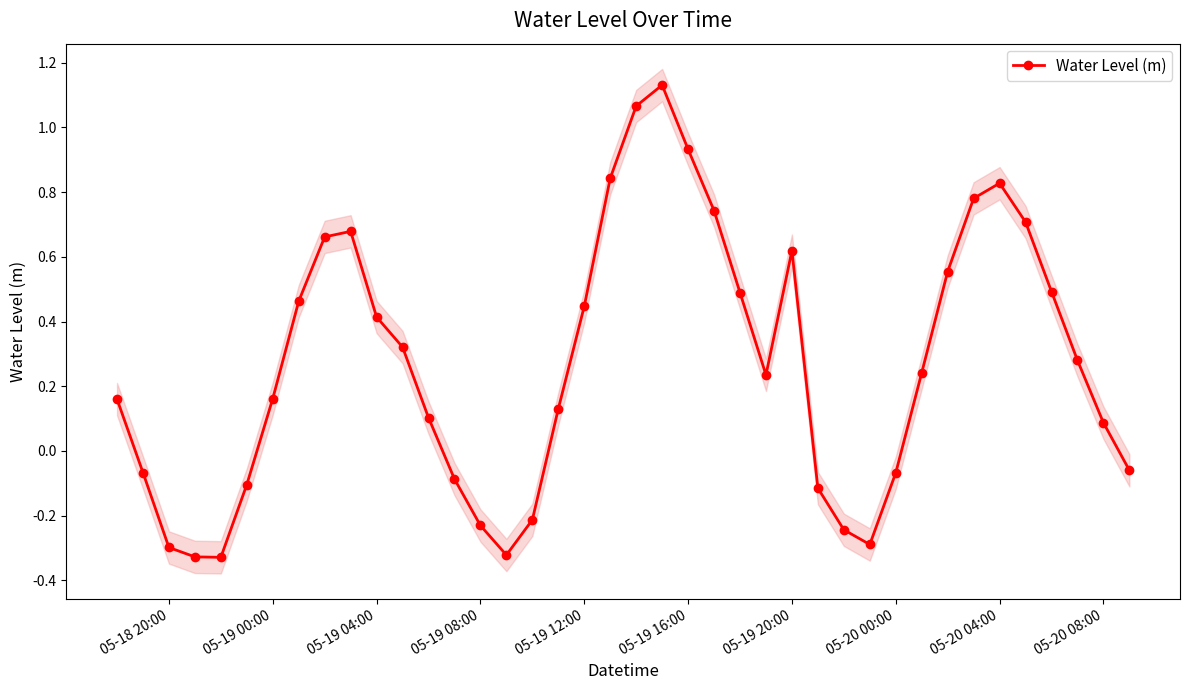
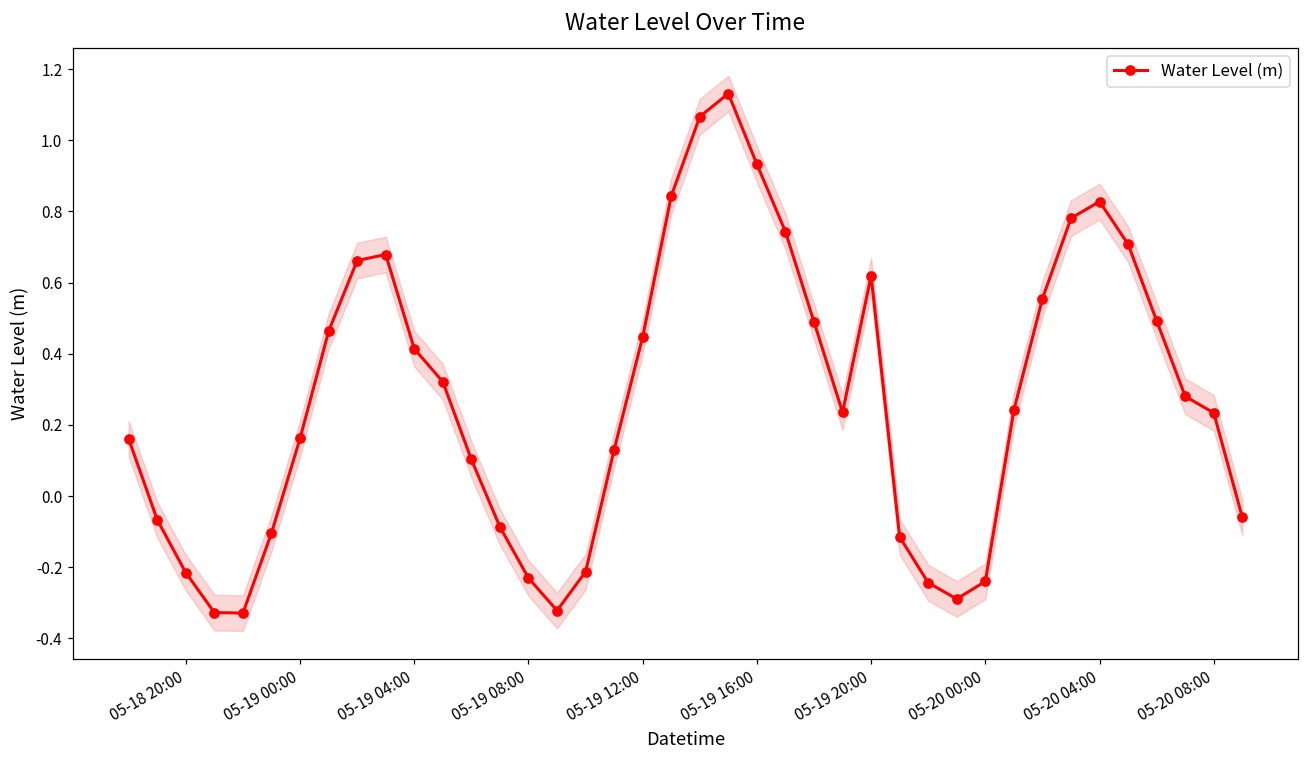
  {
    "Water Level (m)": {
-     "05-18 20:00": -0.30,
+     "05-18 20:00": -0.22,
      "05-19 00:00": 0.16,
      "05-19 04:00": 0.41,
      "05-19 08:00": -0.23,
      "05-19 12:00": 0.45,
      "05-19 16:00": 0.93,
      "05-19 20:00": 0.62,
-     "05-20 00:00": -0.07,
+     "05-20 00:00": -0.24,
      "05-20 04:00": 0.83,
-     "05-20 08:00": 0.09
+     "05-20 08:00": 0.23
    }
  }
